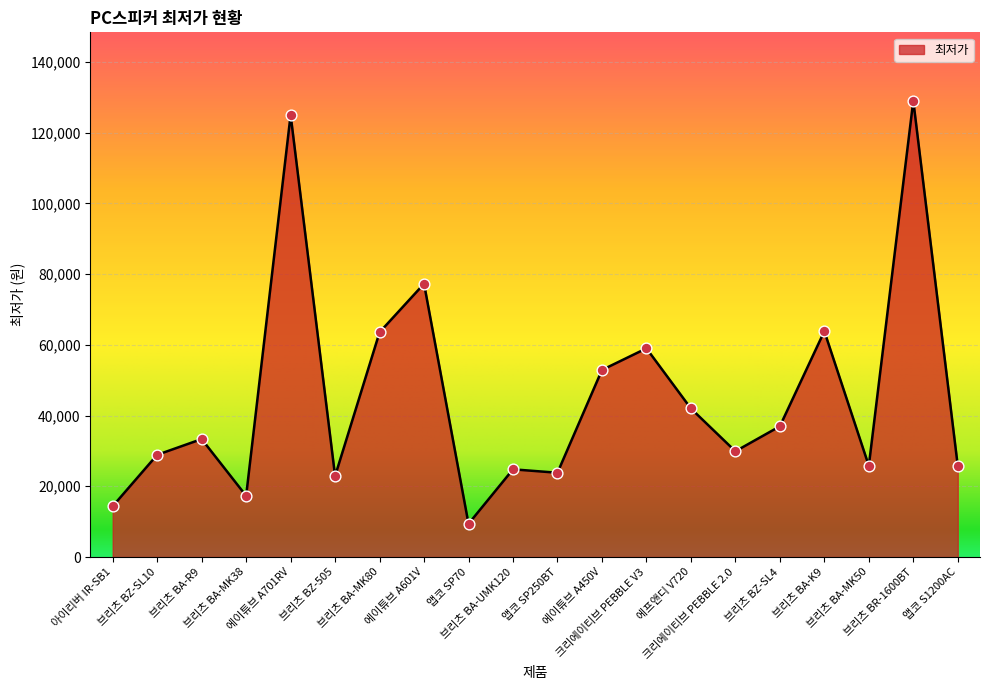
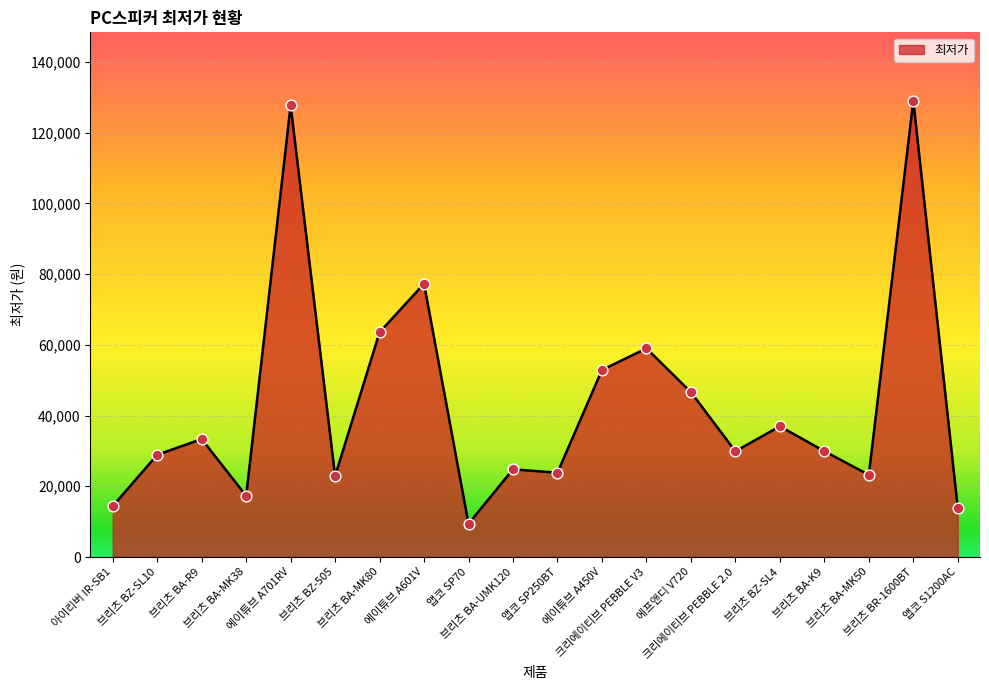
  {
    "아이리버 IR-SB1": "14,000",
    "브리츠 BZ-SL10": "29,000",
    "브리츠 BA-R9": "33,000",
    "브리츠 BA-MK38": "17,000",
-   "에이튜브 A701RV": "125,000",
+   "에이튜브 A701RV": "128,000",
    "브리츠 BZ-505": "23,000",
    "브리츠 BA-MK80": "64,000",
    "에이튜브 A601V": "77,000",
    "앱코 SP70": "9,000",
    "브리츠 BA-UMK120": "25,000",
    "앱코 SP250BT": "24,000",
    "에이튜브 A450V": "53,000",
    "크리에이티브 PEBBLE V3": "59,000",
-   "에프앤디 V720": "42,000",
+   "에프앤디 V720": "47,000",
    "크리에이티브 PEBBLE 2.0": "30,000",
    "브리츠 BZ-SL4": "37,000",
-   "브리츠 BA-K9": "64,000",
-   "브리츠 BA-MK50": "26,000",
+   "브리츠 BA-K9": "30,000",
+   "브리츠 BA-MK50": "23,000",
    "브리츠 BR-1600BT": "129,000",
-   "앱코 S1200AC": "26,000"
+   "앱코 S1200AC": "14,000"
  }
